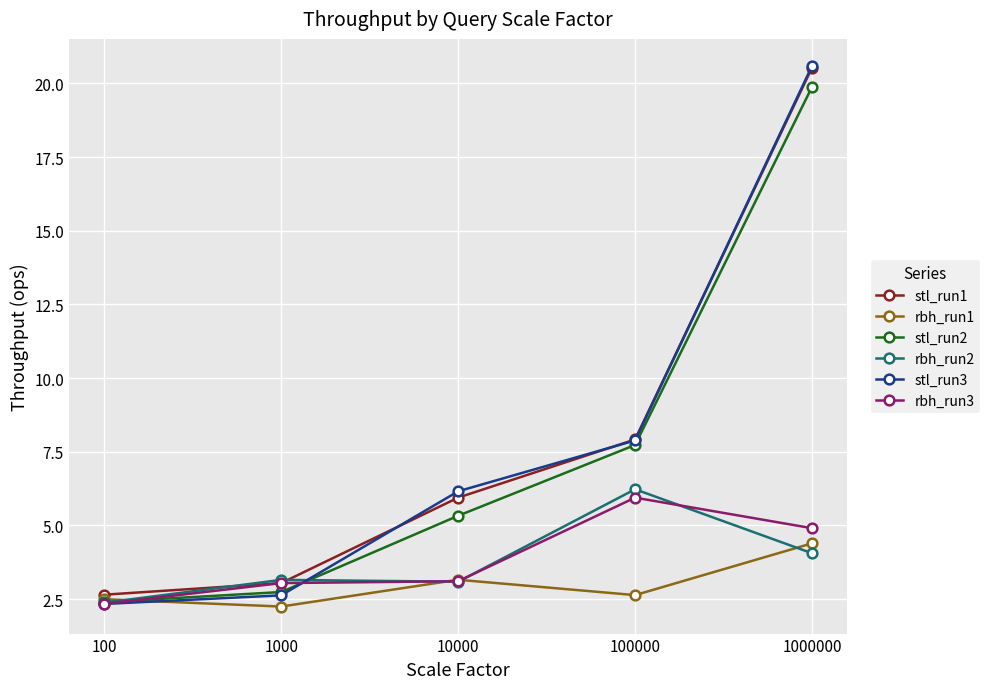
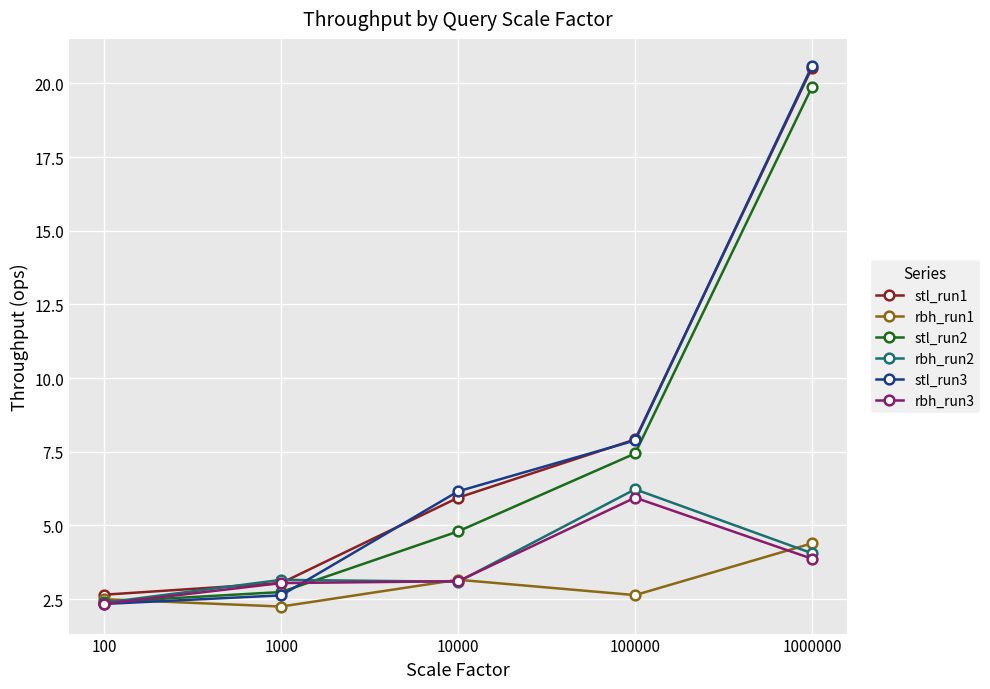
  {
    "stl_run1": {
      "100": 2.7,
      "10000": 5.9
    },
    "rbh_run1": {
      "100": 2.5,
      "1000": 2.2,
      "100000": 2.6,
      "1000000": 4.4
    },
    "stl_run2": {
      "1000": 2.7,
-     "10000": 5.3,
-     "100000": 7.7,
+     "10000": 4.8,
+     "100000": 7.4,
      "1000000": 19.9
    },
    "rbh_run2": {
      "1000": 3.2,
      "100000": 6.2,
      "1000000": 4.1
    },
    "stl_run3": {
      "1000": 2.6,
      "10000": 6.2
    },
    "rbh_run3": {
      "100000": 5.9,
-     "1000000": 4.9
+     "1000000": 3.9
    }
  }
